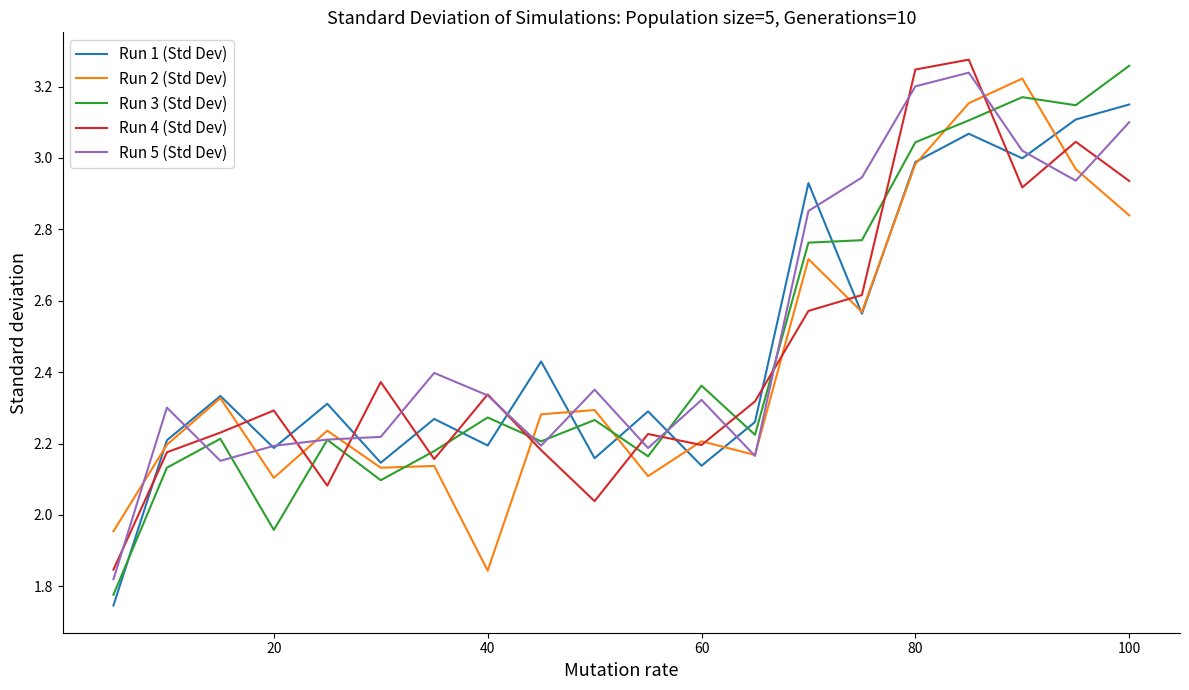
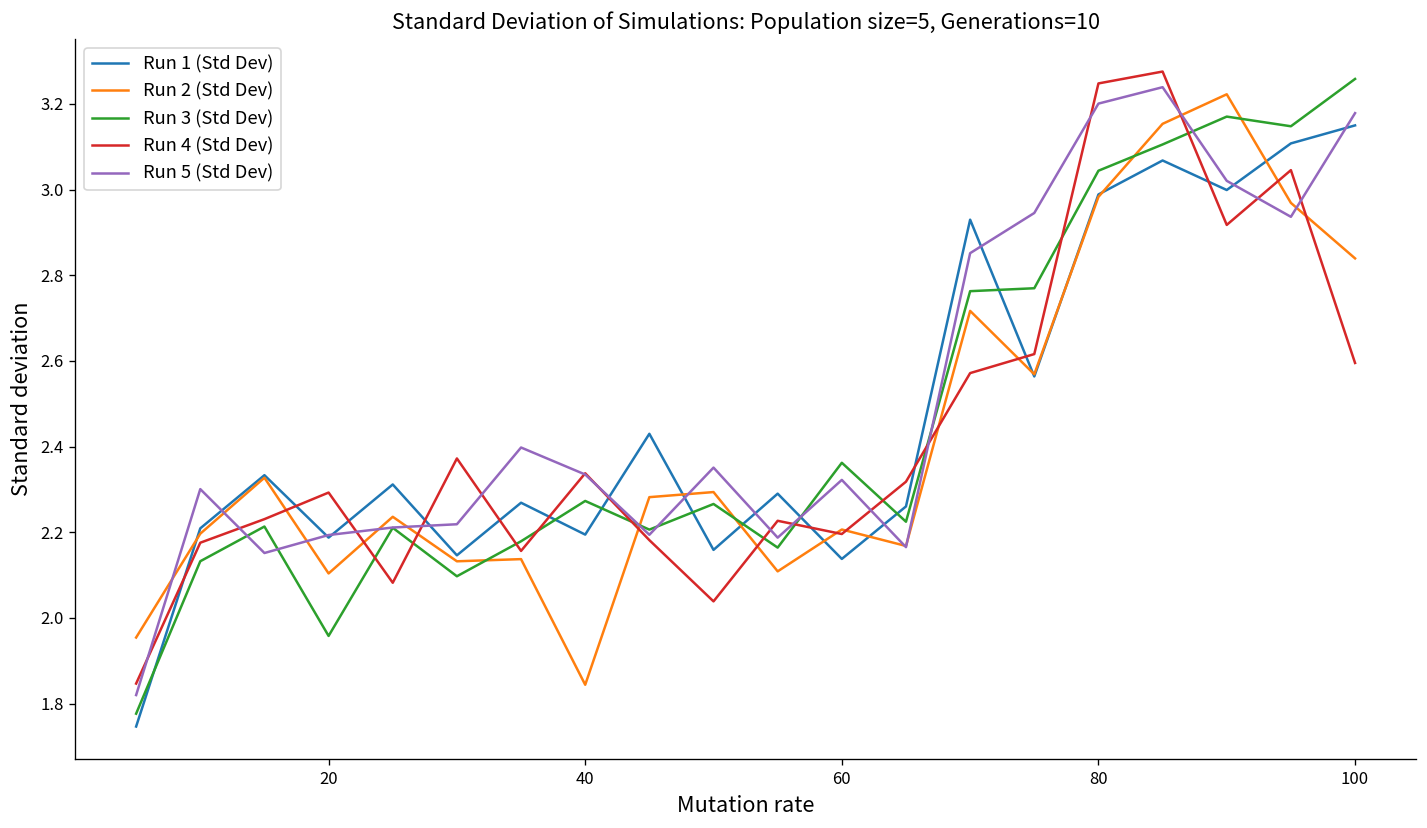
  {
    "Run 1 (Std Dev)": {
      "40": 2.19,
      "60": 2.14,
      "100": 3.15
    },
    "Run 2 (Std Dev)": {
      "20": 2.10,
      "40": 1.84,
      "60": 2.21,
      "100": 2.84
    },
    "Run 3 (Std Dev)": {
      "20": 1.96,
      "40": 2.27,
      "60": 2.36,
      "80": 3.04,
      "100": 3.26
    },
    "Run 4 (Std Dev)": {
      "20": 2.29,
      "60": 2.20,
      "80": 3.25,
-     "100": 2.94
+     "100": 2.60
    },
    "Run 5 (Std Dev)": {
      "60": 2.32,
      "80": 3.20,
-     "100": 3.10
+     "100": 3.18
    }
  }
